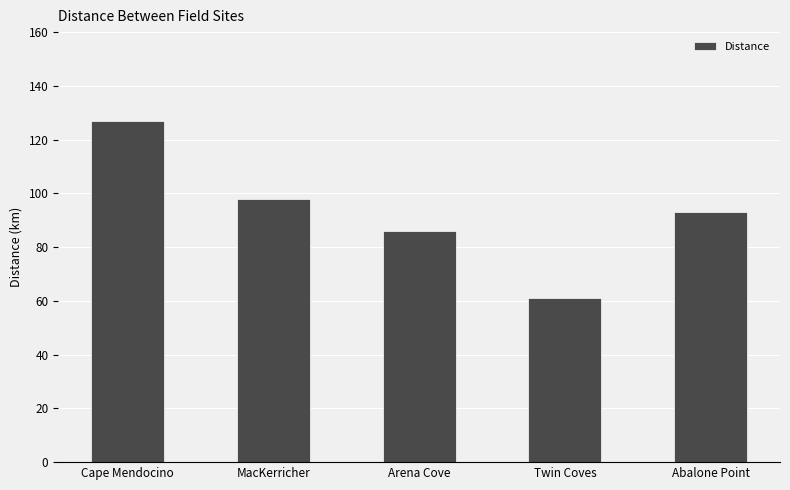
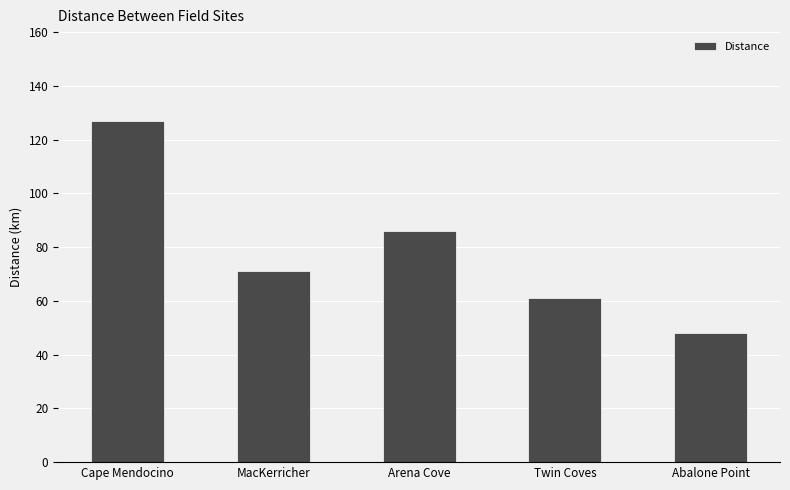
  {
    "Cape Mendocino": 127,
-   "MacKerricher": 98,
+   "MacKerricher": 71,
    "Arena Cove": 86,
    "Twin Coves": 61,
-   "Abalone Point": 93
+   "Abalone Point": 48
  }
